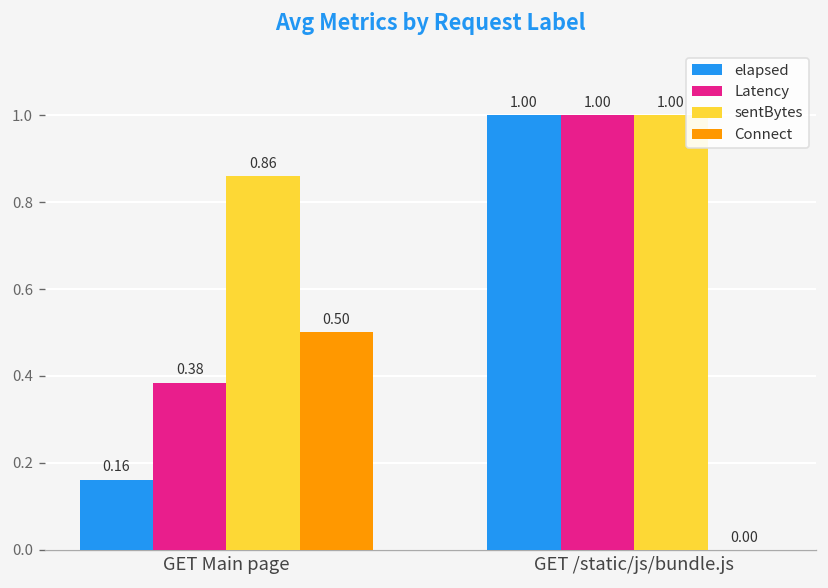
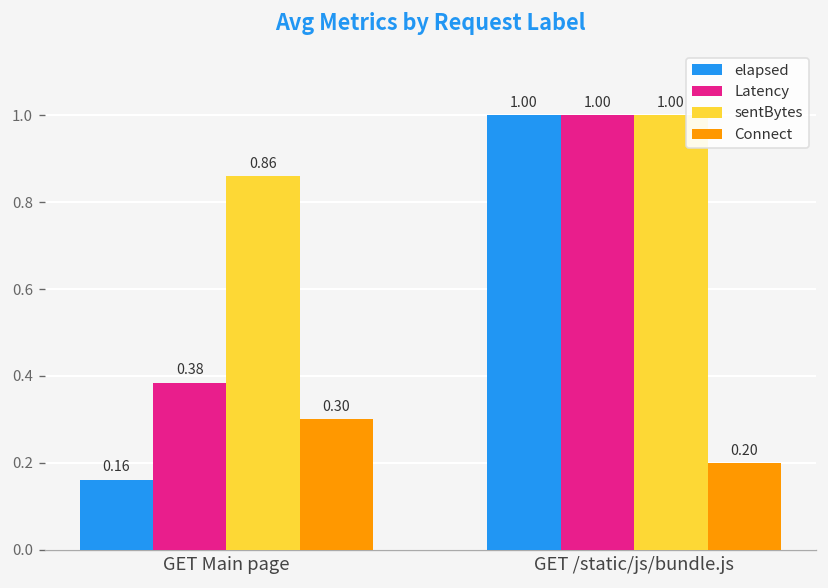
  {
    "elapsed": {
      "GET Main page": 0.16,
      "GET /static/js/bundle.js": 1.00
    },
    "Latency": {
      "GET Main page": 0.38,
      "GET /static/js/bundle.js": 1.00
    },
    "sentBytes": {
      "GET Main page": 0.86,
      "GET /static/js/bundle.js": 1.00
    },
    "Connect": {
-     "GET Main page": 0.50,
-     "GET /static/js/bundle.js": 0.00
+     "GET Main page": 0.30,
+     "GET /static/js/bundle.js": 0.20
    }
  }
